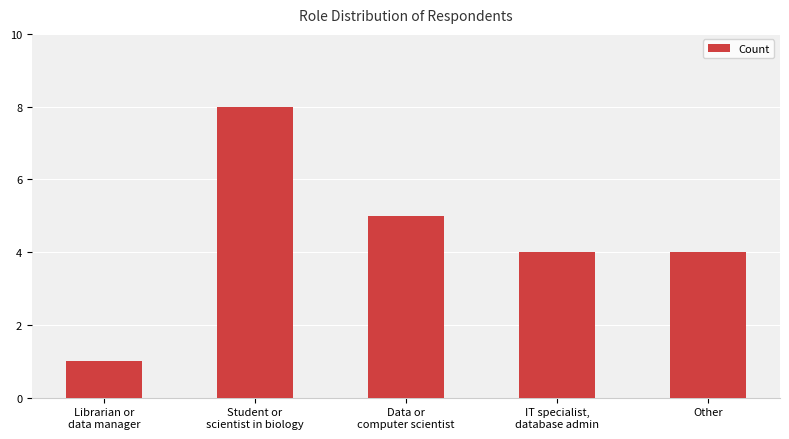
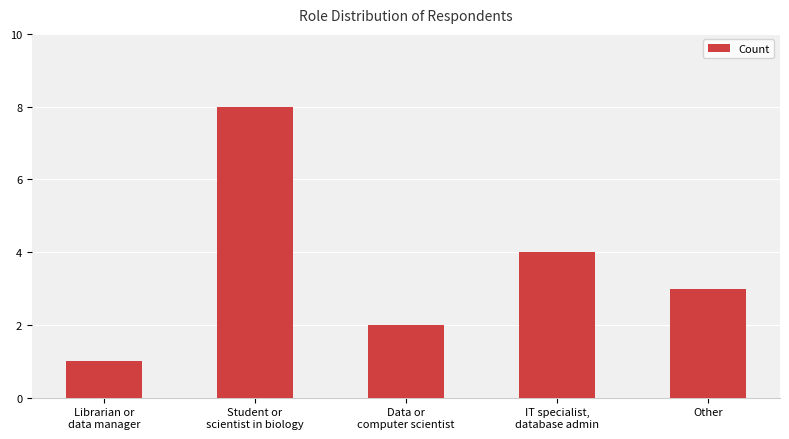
  {
    "Librarian or data manager": 1,
    "Student or scientist in biology": 8,
-   "Data or computer scientist": 5,
+   "Data or computer scientist": 2,
    "IT specialist, database admin": 4,
-   "Other": 4
+   "Other": 3
  }
